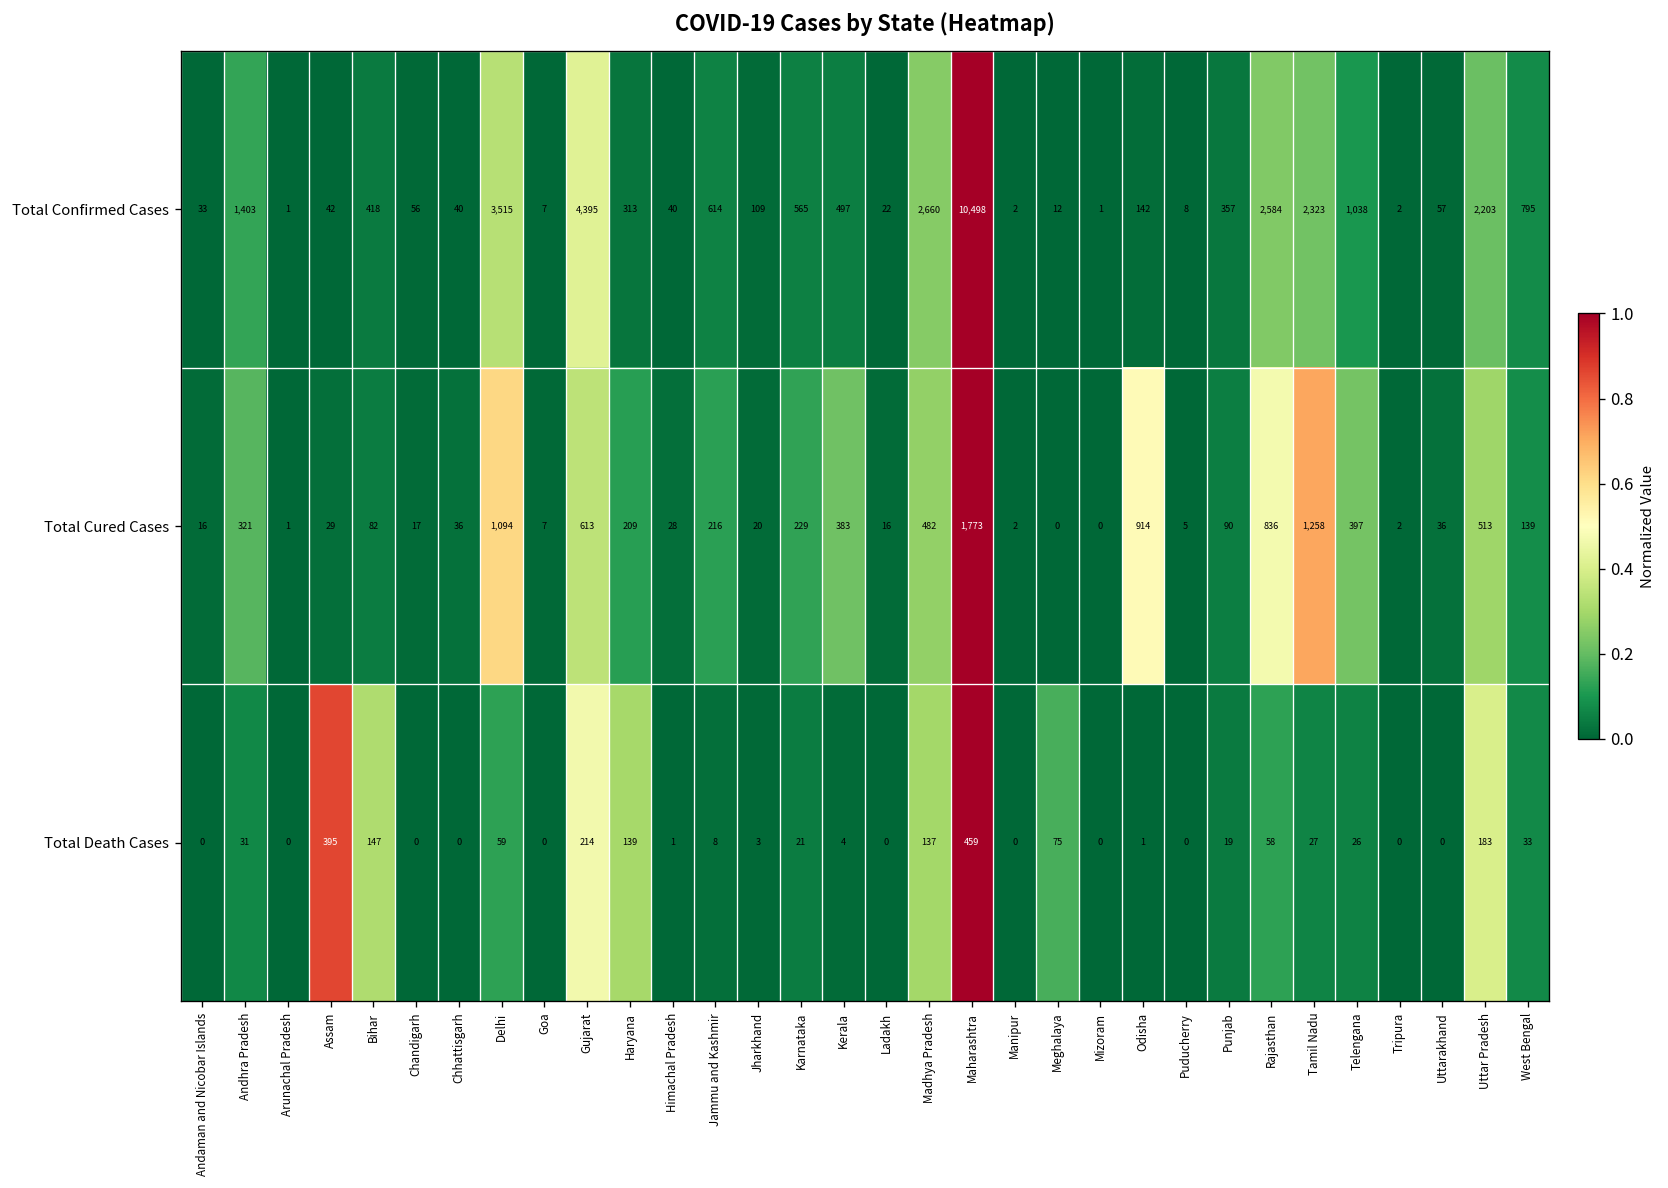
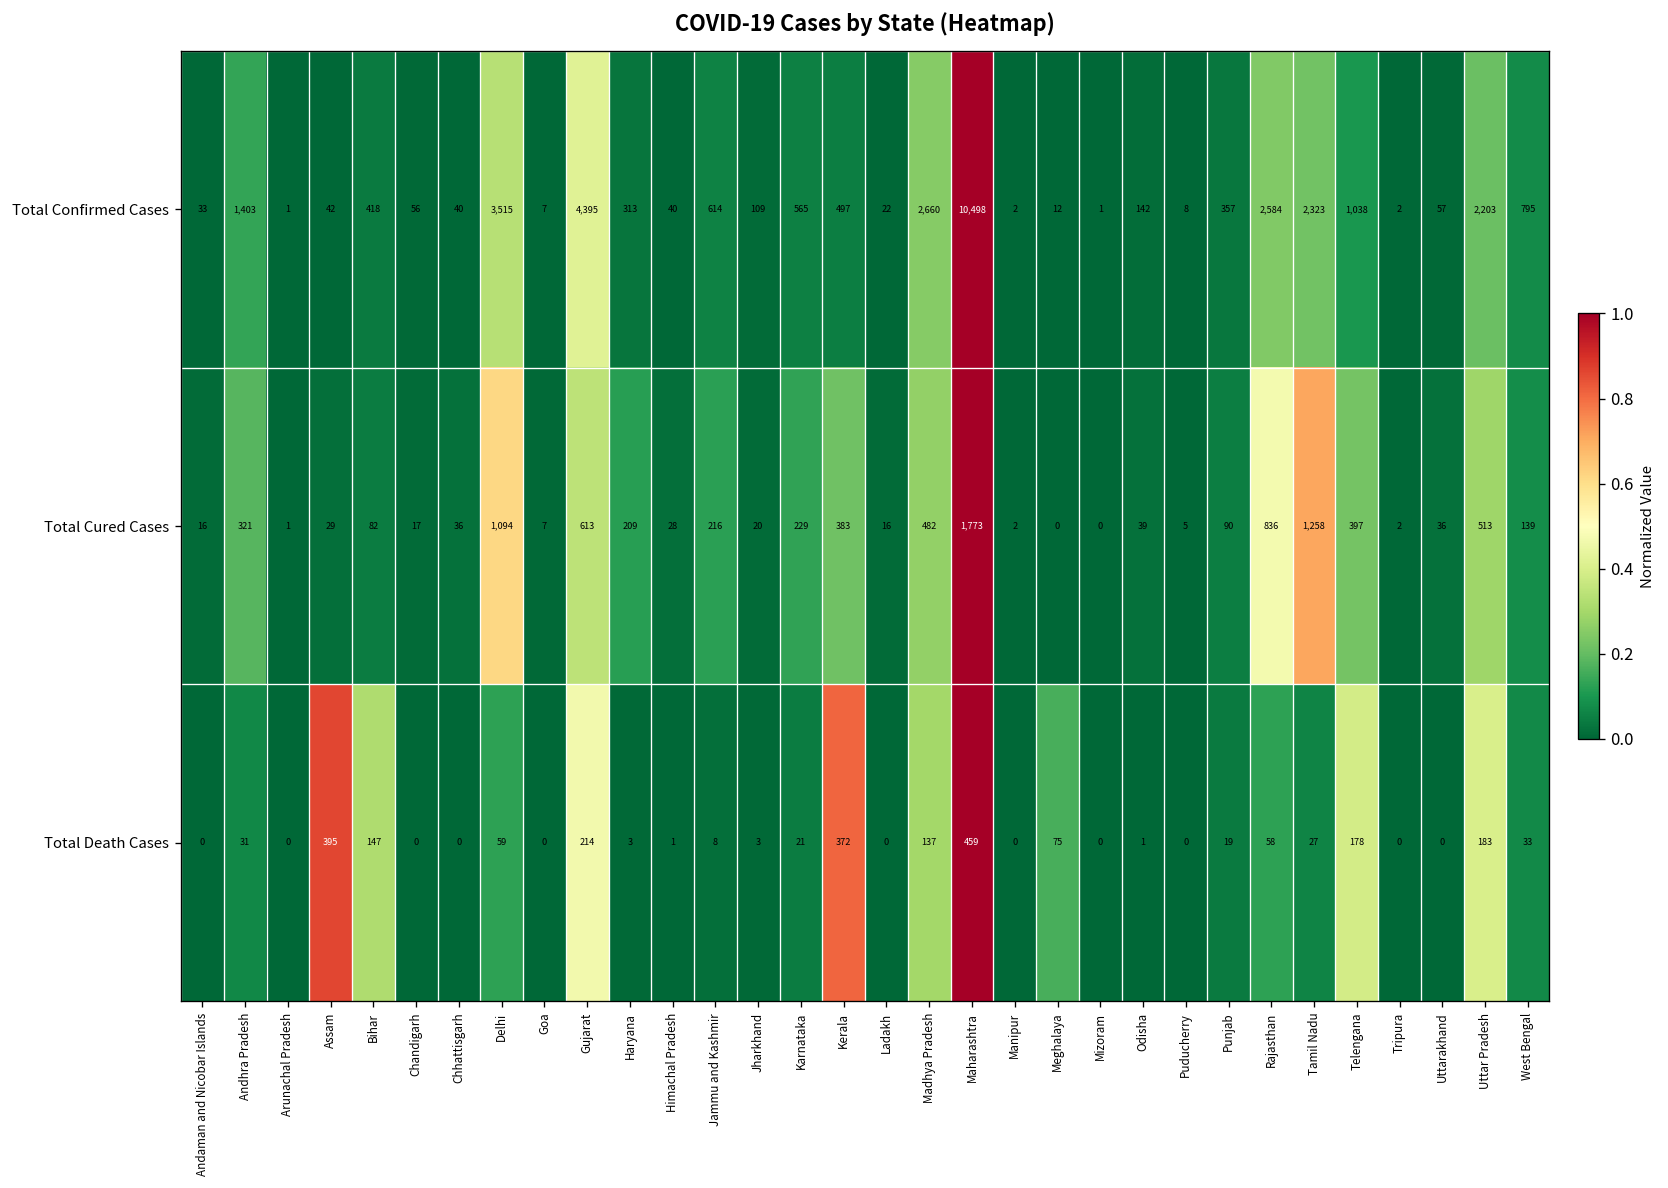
  {
    "Total Confirmed Cases": {
      "Andaman and Nicobar Islands": "33",
      "Andhra Pradesh": "1,403",
      "Arunachal Pradesh": "1",
      "Assam": "42",
      "Bihar": "418",
      "Chandigarh": "56",
      "Chhattisgarh": "40",
      "Delhi": "3,515",
      "Goa": "7",
      "Gujarat": "4,395",
      "Haryana": "313",
      "Himachal Pradesh": "40",
      "Jammu and Kashmir": "614",
      "Jharkhand": "109",
      "Karnataka": "565",
      "Kerala": "497",
      "Ladakh": "22",
      "Madhya Pradesh": "2,660",
      "Maharashtra": "10,498",
      "Manipur": "2",
      "Meghalaya": "12",
      "Mizoram": "1",
      "Odisha": "142",
      "Puducherry": "8",
      "Punjab": "357",
      "Rajasthan": "2,584",
      "Tamil Nadu": "2,323",
      "Telengana": "1,038",
      "Tripura": "2",
      "Uttarakhand": "57",
      "Uttar Pradesh": "2,203",
      "West Bengal": "795"
    },
    "Total Cured Cases": {
      "Andaman and Nicobar Islands": "16",
      "Andhra Pradesh": "321",
      "Arunachal Pradesh": "1",
      "Assam": "29",
      "Bihar": "82",
      "Chandigarh": "17",
      "Chhattisgarh": "36",
      "Delhi": "1,094",
      "Goa": "7",
      "Gujarat": "613",
      "Haryana": "209",
      "Himachal Pradesh": "28",
      "Jammu and Kashmir": "216",
      "Jharkhand": "20",
      "Karnataka": "229",
      "Kerala": "383",
      "Ladakh": "16",
      "Madhya Pradesh": "482",
      "Maharashtra": "1,773",
      "Manipur": "2",
      "Meghalaya": "0",
      "Mizoram": "0",
-     "Odisha": "914",
+     "Odisha": "39",
      "Puducherry": "5",
      "Punjab": "90",
      "Rajasthan": "836",
      "Tamil Nadu": "1,258",
      "Telengana": "397",
      "Tripura": "2",
      "Uttarakhand": "36",
      "Uttar Pradesh": "513",
      "West Bengal": "139"
    },
    "Total Death Cases": {
      "Andaman and Nicobar Islands": "0",
      "Andhra Pradesh": "31",
      "Arunachal Pradesh": "0",
      "Assam": "395",
      "Bihar": "147",
      "Chandigarh": "0",
      "Chhattisgarh": "0",
      "Delhi": "59",
      "Goa": "0",
      "Gujarat": "214",
-     "Haryana": "139",
+     "Haryana": "3",
      "Himachal Pradesh": "1",
      "Jammu and Kashmir": "8",
      "Jharkhand": "3",
      "Karnataka": "21",
-     "Kerala": "4",
+     "Kerala": "372",
      "Ladakh": "0",
      "Madhya Pradesh": "137",
      "Maharashtra": "459",
      "Manipur": "0",
      "Meghalaya": "75",
      "Mizoram": "0",
      "Odisha": "1",
      "Puducherry": "0",
      "Punjab": "19",
      "Rajasthan": "58",
      "Tamil Nadu": "27",
-     "Telengana": "26",
+     "Telengana": "178",
      "Tripura": "0",
      "Uttarakhand": "0",
      "Uttar Pradesh": "183",
      "West Bengal": "33"
    }
  }
